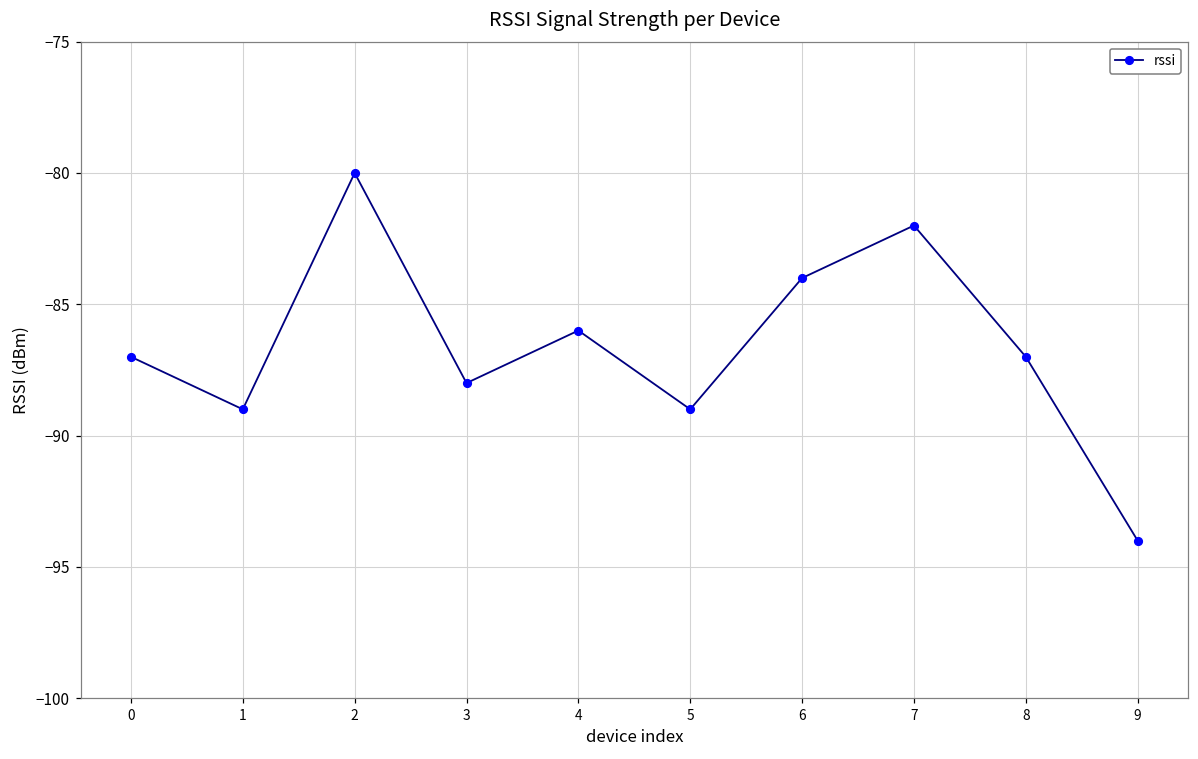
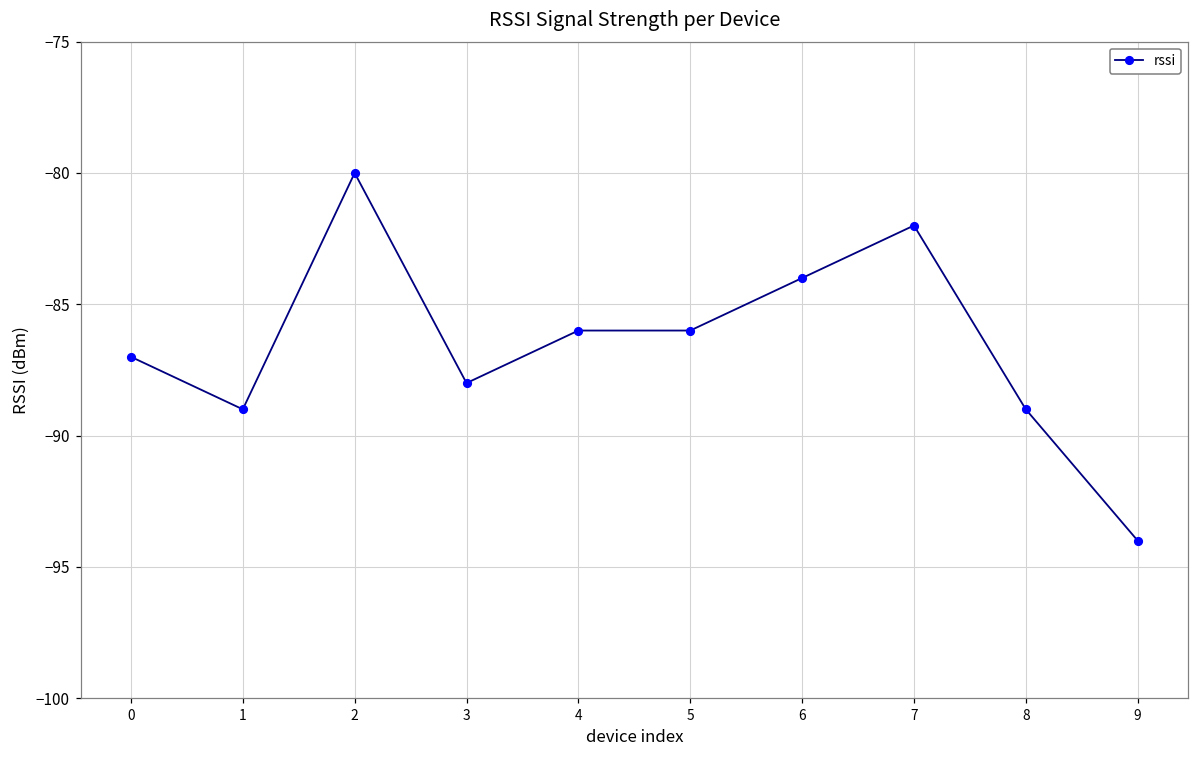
  {
    "0": -87,
    "1": -89,
    "2": -80,
    "3": -88,
    "4": -86,
-   "5": -89,
+   "5": -86,
    "6": -84,
    "7": -82,
-   "8": -87,
+   "8": -89,
    "9": -94
  }
